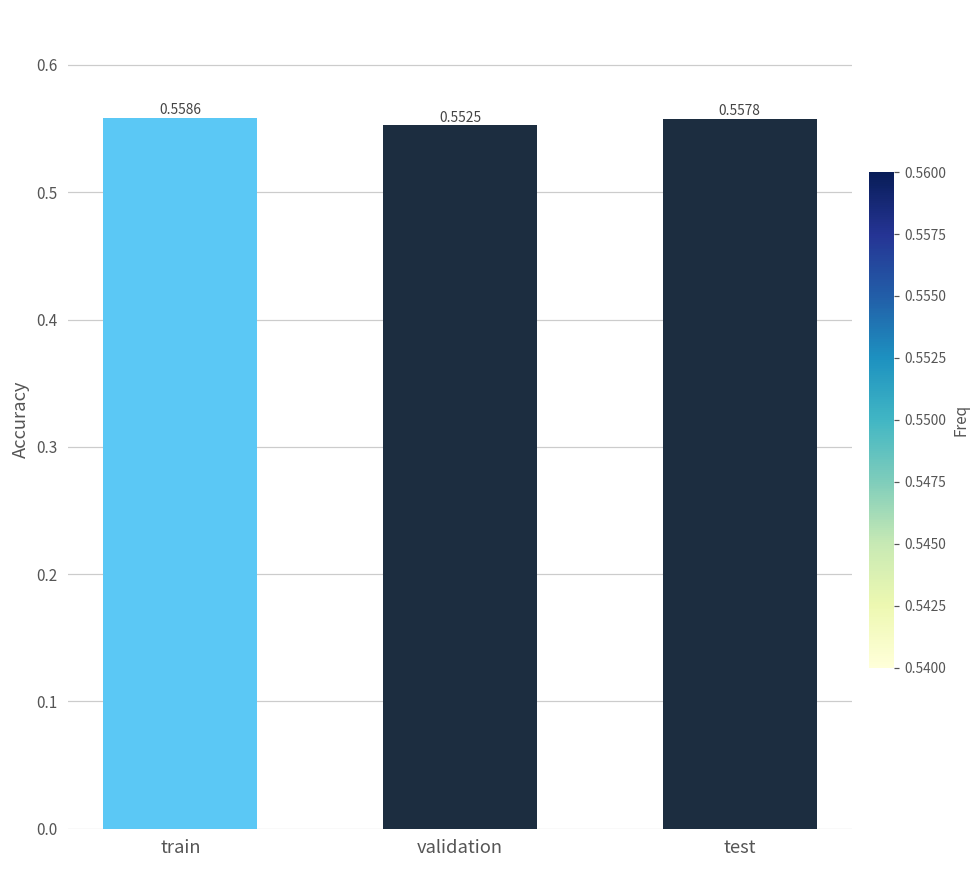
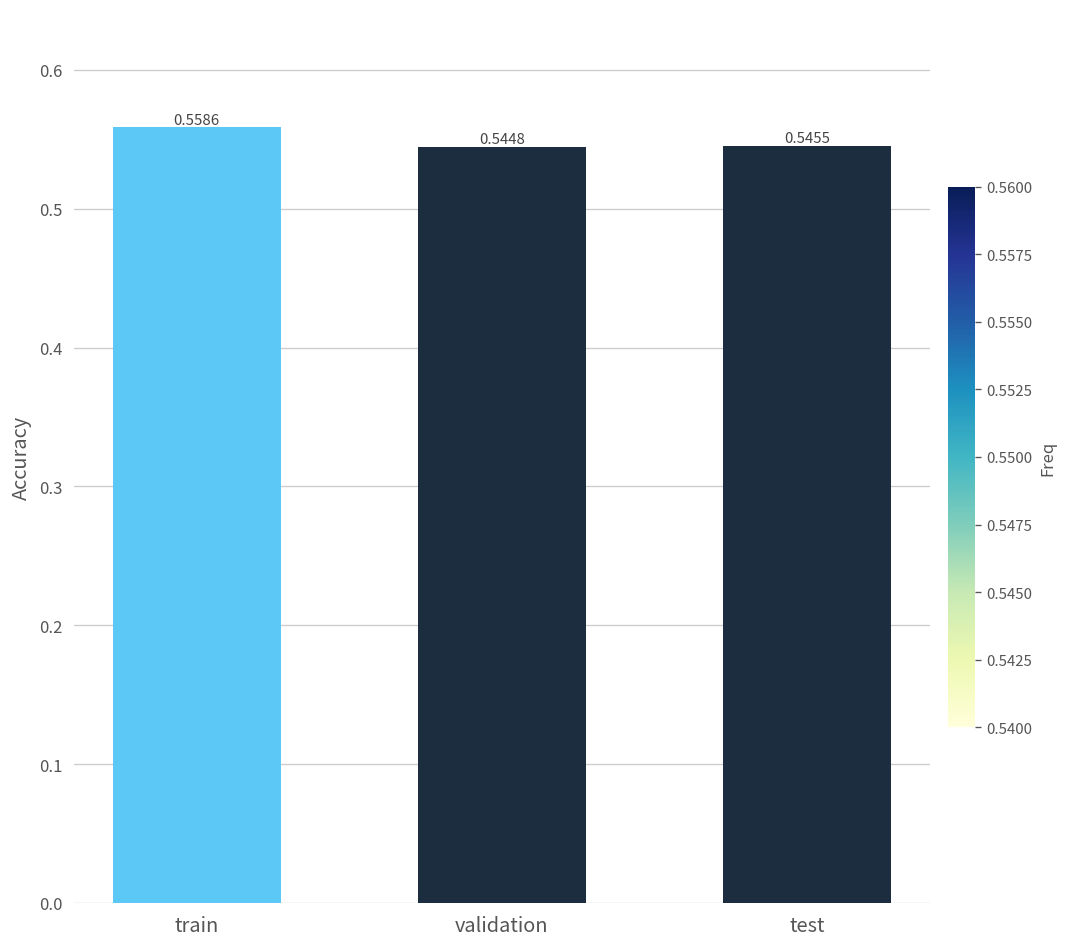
  {
    "train": 0.5586,
-   "validation": 0.5525,
-   "test": 0.5578
+   "validation": 0.5448,
+   "test": 0.5455
  }
